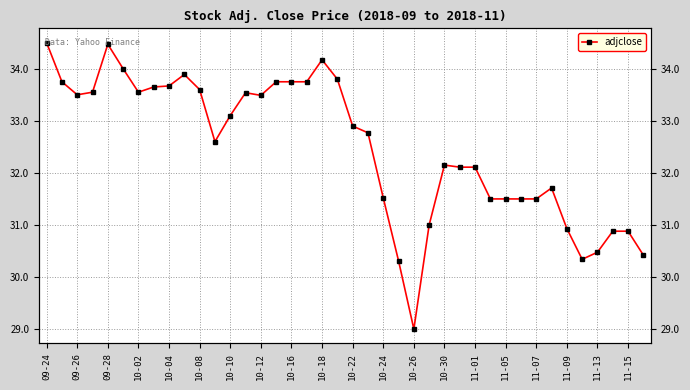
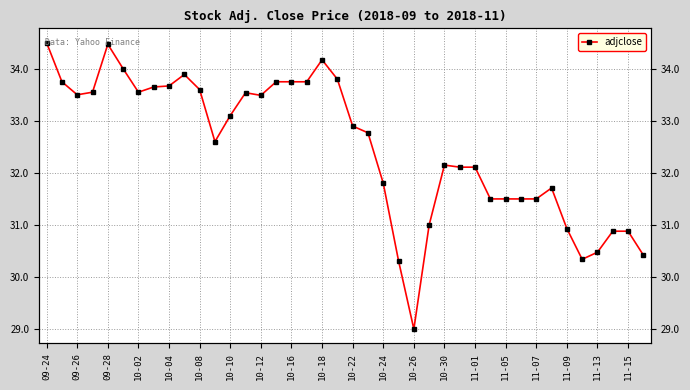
  {
    "09-24": 34.5,
    "09-26": 33.5,
    "09-28": 34.5,
    "10-02": 33.5,
    "10-04": 33.7,
    "10-08": 33.6,
    "10-10": 33.1,
    "10-12": 33.5,
    "10-16": 33.8,
    "10-18": 34.2,
    "10-22": 32.9,
-   "10-24": 31.5,
+   "10-24": 31.8,
    "10-26": 29.0,
    "10-30": 32.2,
    "11-01": 32.1,
    "11-05": 31.5,
    "11-07": 31.5,
    "11-09": 30.9,
    "11-13": 30.5,
    "11-15": 30.9
  }
